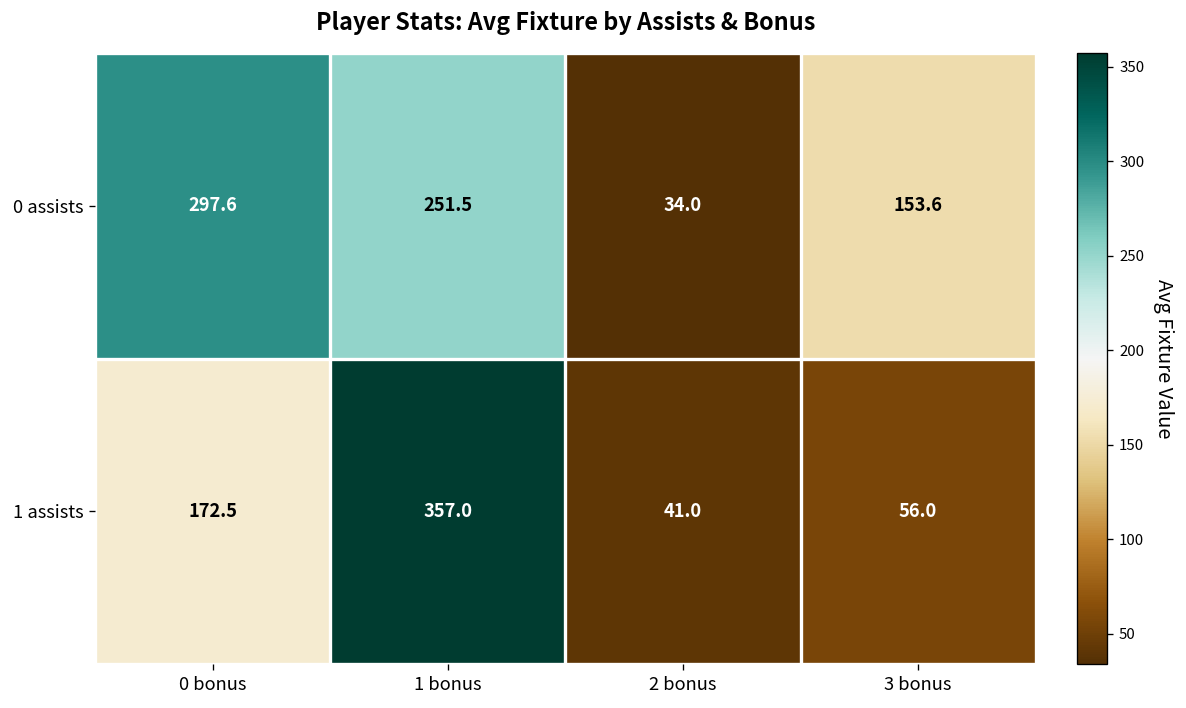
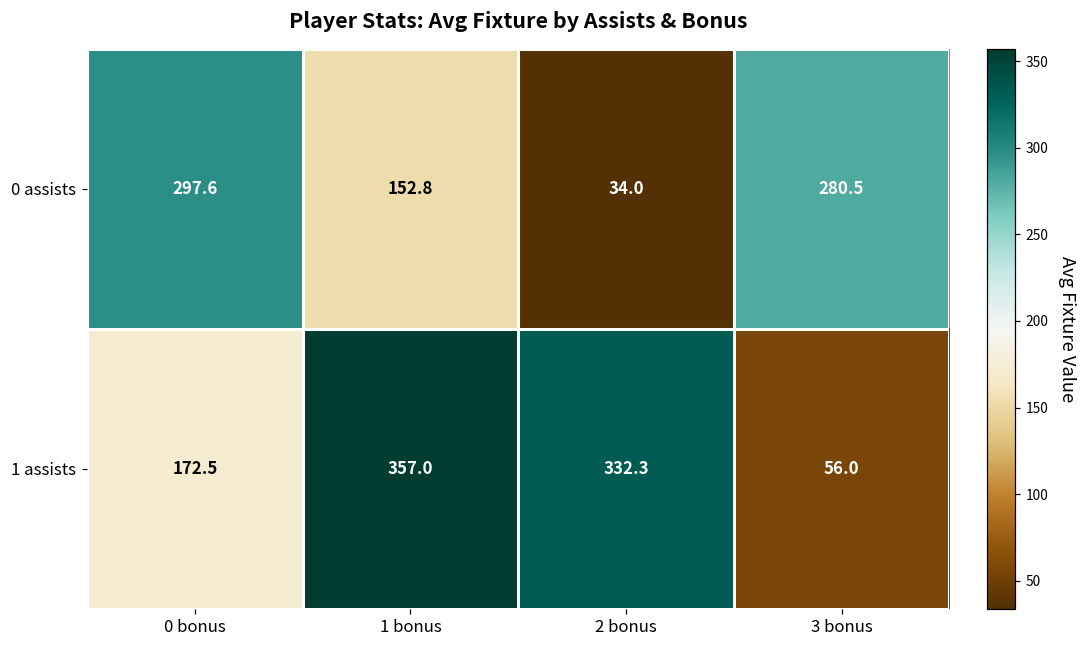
  {
    "0 assists": {
      "0 bonus": 297.6,
-     "1 bonus": 251.5,
+     "1 bonus": 152.8,
      "2 bonus": 34.0,
-     "3 bonus": 153.6
+     "3 bonus": 280.5
    },
    "1 assists": {
      "0 bonus": 172.5,
      "1 bonus": 357.0,
-     "2 bonus": 41.0,
+     "2 bonus": 332.3,
      "3 bonus": 56.0
    }
  }
